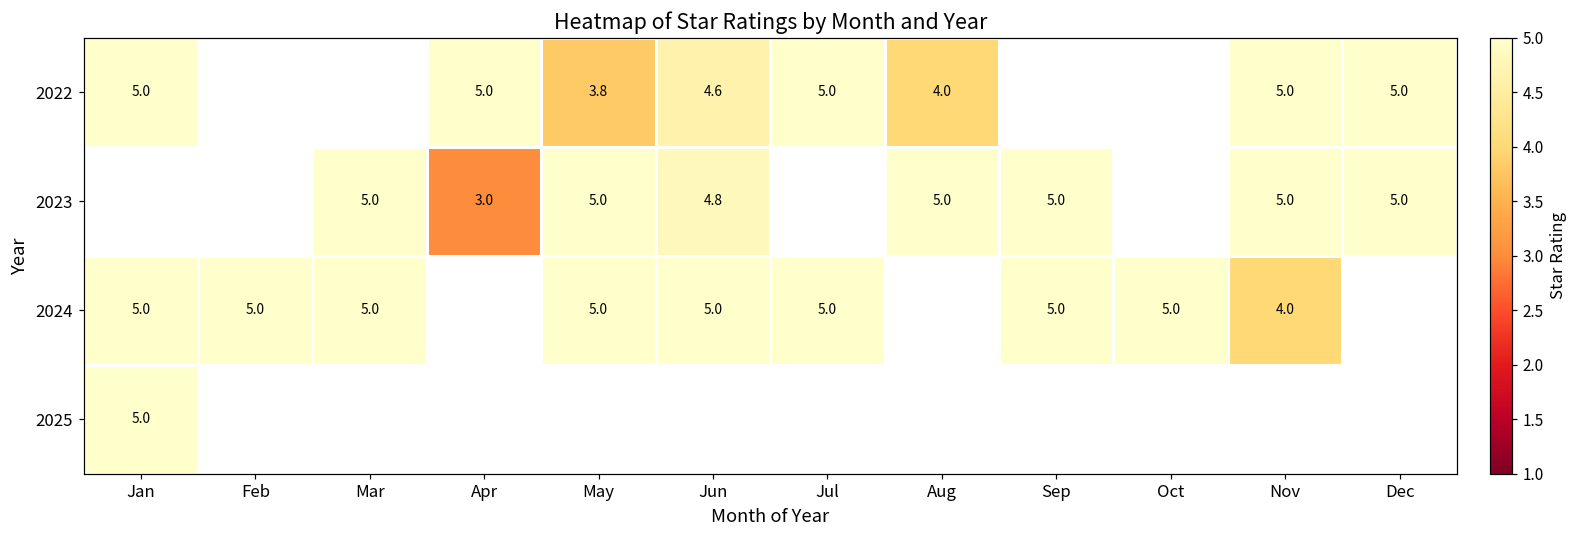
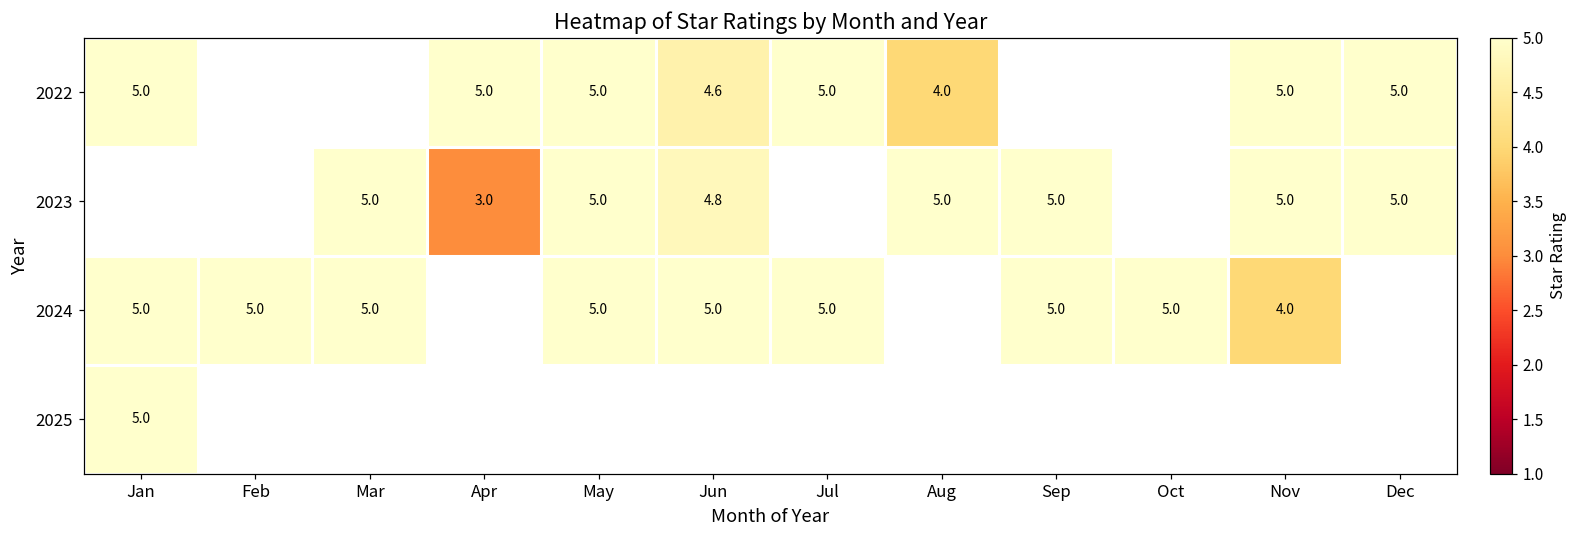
  {
    "2022": {
      "Jan": 5.0,
      "Apr": 5.0,
-     "May": 3.8,
+     "May": 5.0,
      "Jun": 4.6,
      "Jul": 5.0,
      "Aug": 4.0,
      "Nov": 5.0,
      "Dec": 5.0
    },
    "2023": {
      "Mar": 5.0,
      "Apr": 3.0,
      "May": 5.0,
      "Jun": 4.8,
      "Aug": 5.0,
      "Sep": 5.0,
      "Nov": 5.0,
      "Dec": 5.0
    },
    "2024": {
      "Jan": 5.0,
      "Feb": 5.0,
      "Mar": 5.0,
      "May": 5.0,
      "Jun": 5.0,
      "Jul": 5.0,
      "Sep": 5.0,
      "Oct": 5.0,
      "Nov": 4.0
    },
    "2025": {
      "Jan": 5.0
    }
  }
